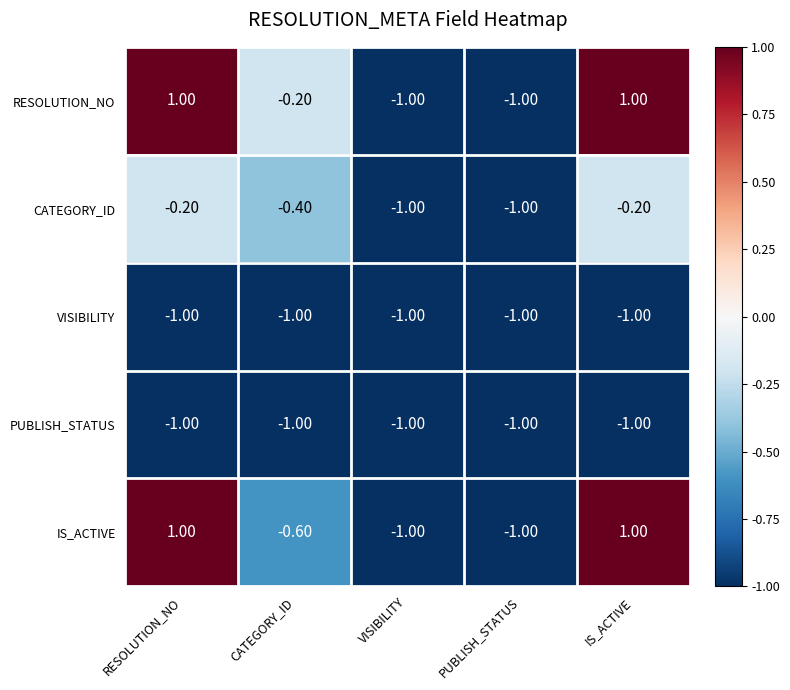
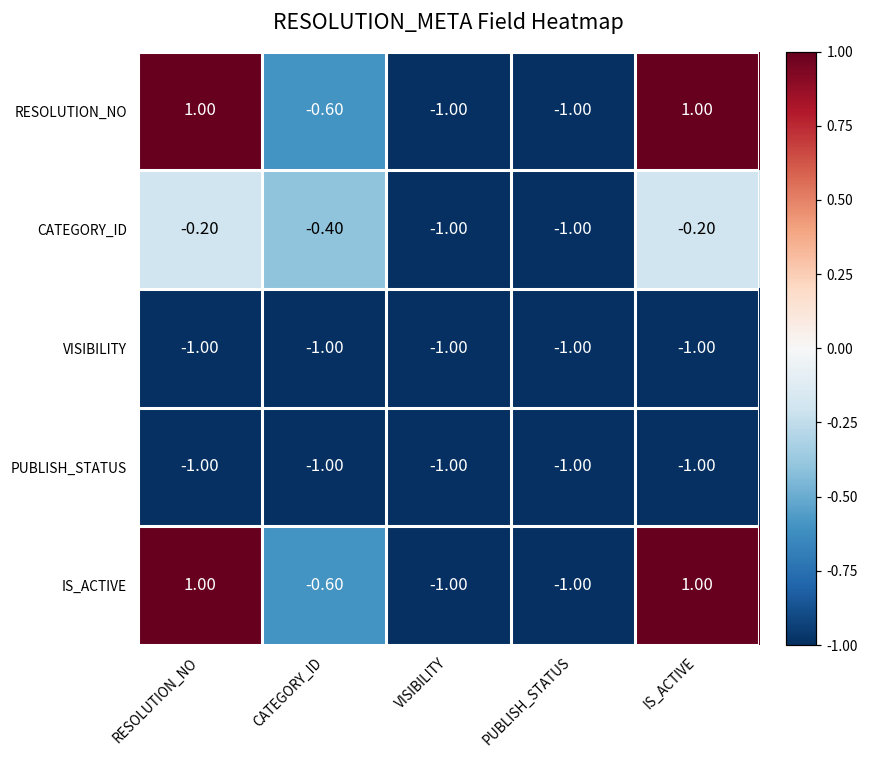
  {
    "RESOLUTION_NO": {
      "RESOLUTION_NO": 1.00,
-     "CATEGORY_ID": -0.20,
+     "CATEGORY_ID": -0.60,
      "VISIBILITY": -1.00,
      "PUBLISH_STATUS": -1.00,
      "IS_ACTIVE": 1.00
    },
    "CATEGORY_ID": {
      "RESOLUTION_NO": -0.20,
      "CATEGORY_ID": -0.40,
      "VISIBILITY": -1.00,
      "PUBLISH_STATUS": -1.00,
      "IS_ACTIVE": -0.20
    },
    "VISIBILITY": {
      "RESOLUTION_NO": -1.00,
      "CATEGORY_ID": -1.00,
      "VISIBILITY": -1.00,
      "PUBLISH_STATUS": -1.00,
      "IS_ACTIVE": -1.00
    },
    "PUBLISH_STATUS": {
      "RESOLUTION_NO": -1.00,
      "CATEGORY_ID": -1.00,
      "VISIBILITY": -1.00,
      "PUBLISH_STATUS": -1.00,
      "IS_ACTIVE": -1.00
    },
    "IS_ACTIVE": {
      "RESOLUTION_NO": 1.00,
      "CATEGORY_ID": -0.60,
      "VISIBILITY": -1.00,
      "PUBLISH_STATUS": -1.00,
      "IS_ACTIVE": 1.00
    }
  }
